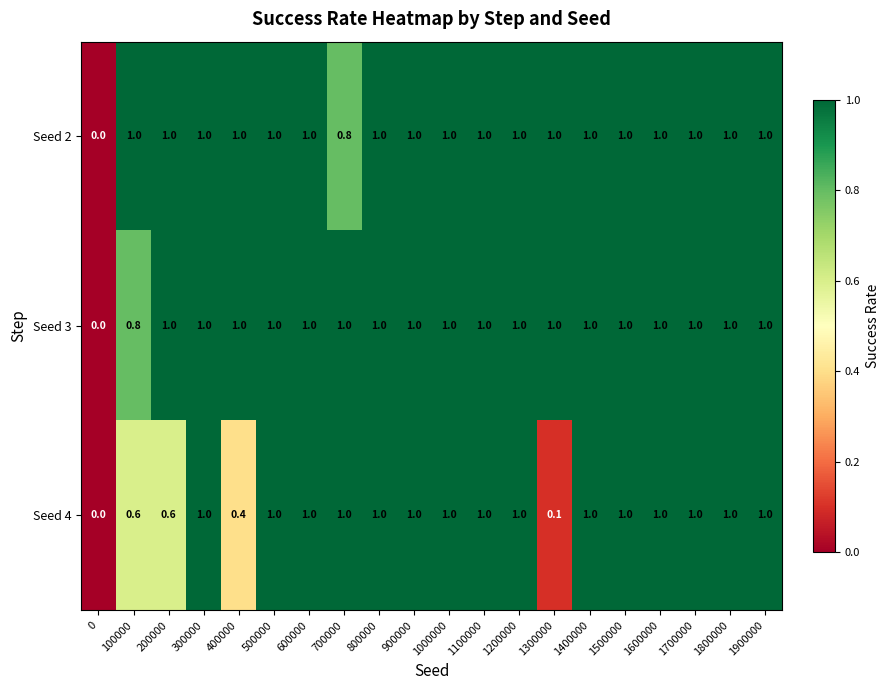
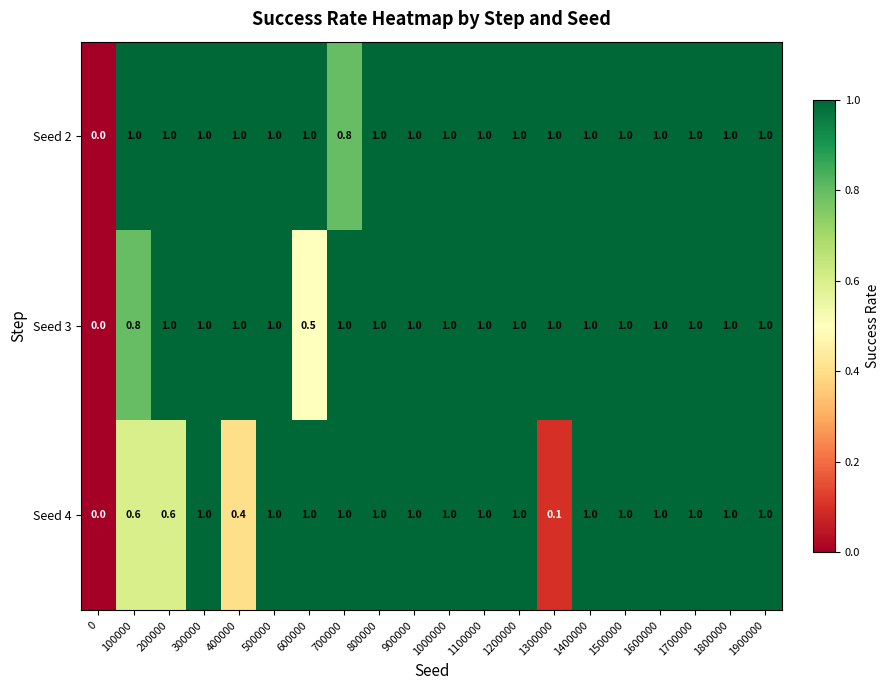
  {
    "Seed 2": {
      "0": 0.0,
      "100000": 1.0,
      "200000": 1.0,
      "300000": 1.0,
      "400000": 1.0,
      "500000": 1.0,
      "600000": 1.0,
      "700000": 0.8,
      "800000": 1.0,
      "900000": 1.0,
      "1000000": 1.0,
      "1100000": 1.0,
      "1200000": 1.0,
      "1300000": 1.0,
      "1400000": 1.0,
      "1500000": 1.0,
      "1600000": 1.0,
      "1700000": 1.0,
      "1800000": 1.0,
      "1900000": 1.0
    },
    "Seed 3": {
      "0": 0.0,
      "100000": 0.8,
      "200000": 1.0,
      "300000": 1.0,
      "400000": 1.0,
      "500000": 1.0,
-     "600000": 1.0,
+     "600000": 0.5,
      "700000": 1.0,
      "800000": 1.0,
      "900000": 1.0,
      "1000000": 1.0,
      "1100000": 1.0,
      "1200000": 1.0,
      "1300000": 1.0,
      "1400000": 1.0,
      "1500000": 1.0,
      "1600000": 1.0,
      "1700000": 1.0,
      "1800000": 1.0,
      "1900000": 1.0
    },
    "Seed 4": {
      "0": 0.0,
      "100000": 0.6,
      "200000": 0.6,
      "300000": 1.0,
      "400000": 0.4,
      "500000": 1.0,
      "600000": 1.0,
      "700000": 1.0,
      "800000": 1.0,
      "900000": 1.0,
      "1000000": 1.0,
      "1100000": 1.0,
      "1200000": 1.0,
      "1300000": 0.1,
      "1400000": 1.0,
      "1500000": 1.0,
      "1600000": 1.0,
      "1700000": 1.0,
      "1800000": 1.0,
      "1900000": 1.0
    }
  }
